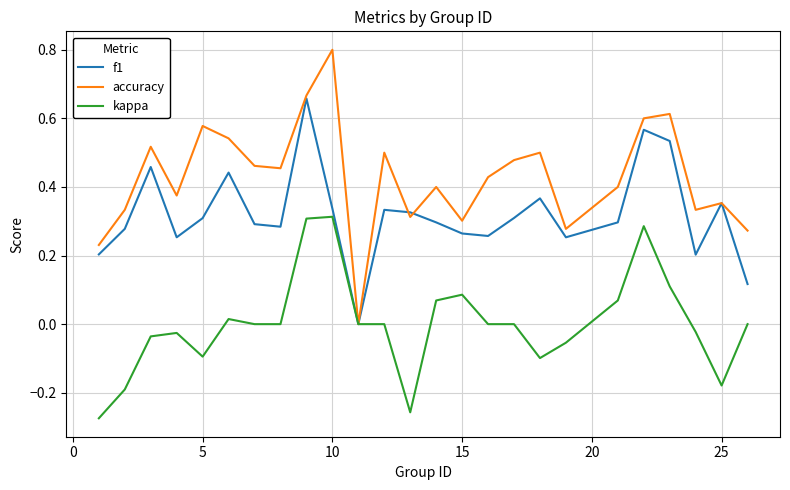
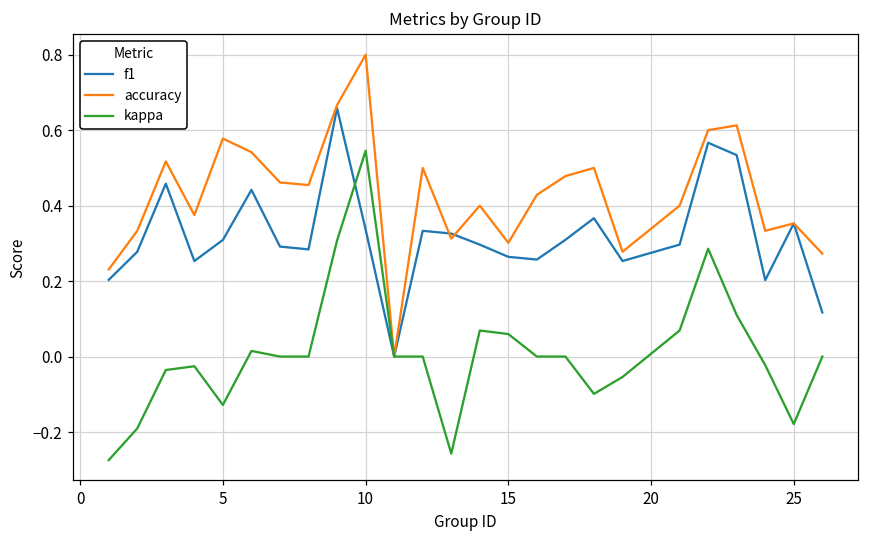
  {
    "f1": {
      "5": 0.31,
      "10": 0.34,
      "15": 0.26
    },
    "accuracy": {
      "5": 0.58,
      "10": 0.80,
      "15": 0.30
    },
    "kappa": {
-     "5": -0.09,
-     "10": 0.31,
-     "15": 0.09,
+     "5": -0.13,
+     "10": 0.55,
+     "15": 0.06,
      "25": -0.18
    }
  }
